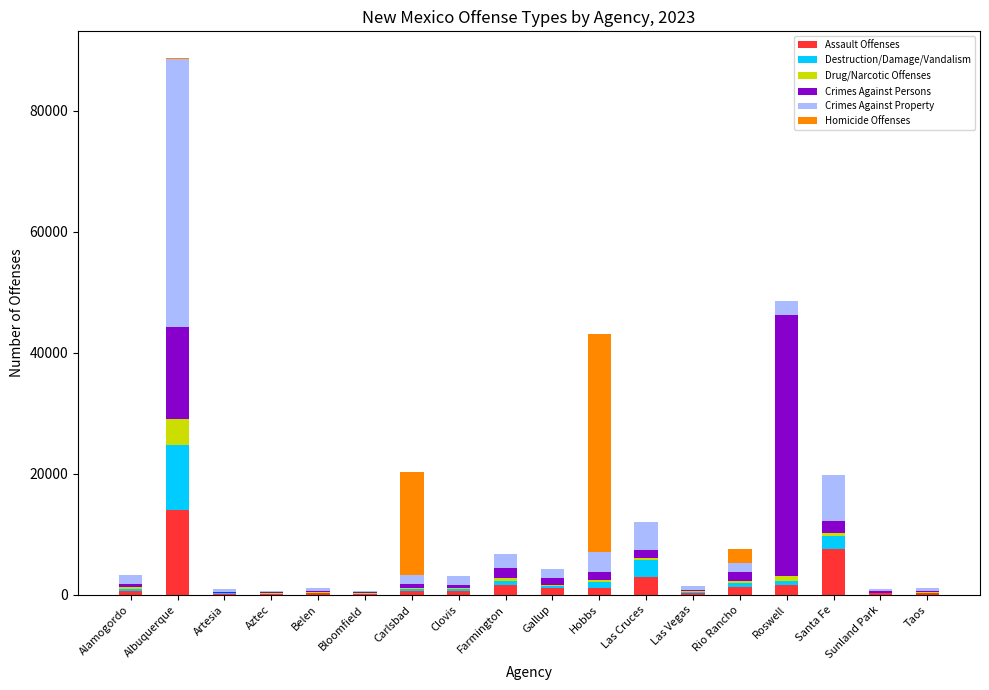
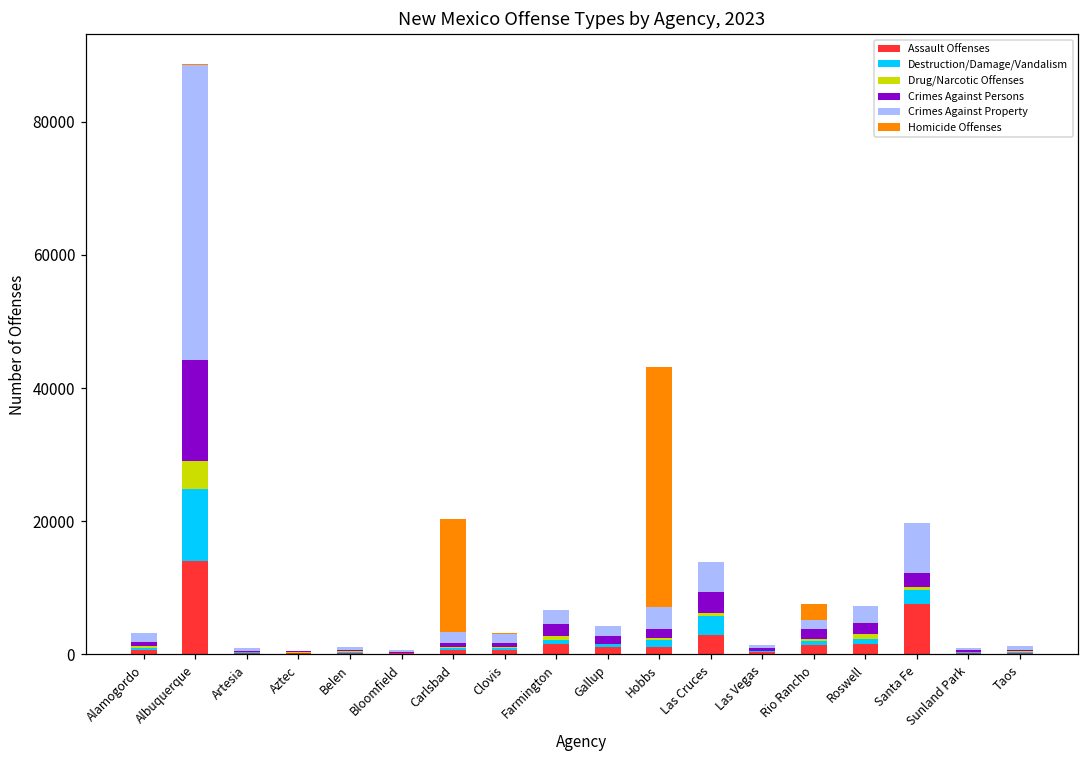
  {
    "Assault Offenses": {
      "Alamogordo": 1000,
      "Albuquerque": 14000,
      "Carlsbad": 1000,
      "Clovis": 1000,
      "Farmington": 2000,
      "Gallup": 1000,
      "Hobbs": 1000,
      "Las Cruces": 3000,
      "Rio Rancho": 1000,
      "Roswell": 2000,
      "Santa Fe": 8000
    },
    "Destruction/Damage/Vandalism": {
      "Albuquerque": 11000,
      "Farmington": 1000,
      "Hobbs": 1000,
      "Las Cruces": 3000,
      "Rio Rancho": 1000,
      "Roswell": 1000,
      "Santa Fe": 2000
    },
    "Drug/Narcotic Offenses": {
      "Albuquerque": 4000,
      "Farmington": 1000,
      "Roswell": 1000,
      "Santa Fe": 0
    },
    "Crimes Against Persons": {
      "Alamogordo": 1000,
      "Albuquerque": 15000,
      "Carlsbad": 1000,
      "Clovis": 1000,
      "Farmington": 2000,
      "Gallup": 1000,
      "Hobbs": 1000,
-     "Las Cruces": 1000,
+     "Las Cruces": 3000,
      "Rio Rancho": 1000,
-     "Roswell": 43000,
+     "Roswell": 2000,
      "Santa Fe": 2000
    },
    "Crimes Against Property": {
      "Alamogordo": 1000,
      "Albuquerque": 44000,
      "Artesia": 1000,
      "Belen": 0,
      "Carlsbad": 2000,
      "Clovis": 1000,
      "Farmington": 2000,
      "Gallup": 1000,
      "Hobbs": 3000,
      "Las Cruces": 5000,
      "Las Vegas": 1000,
      "Rio Rancho": 1000,
      "Roswell": 2000,
      "Santa Fe": 8000,
      "Taos": 1000
    },
    "Homicide Offenses": {
      "Aztec": 0,
      "Carlsbad": 17000,
      "Hobbs": 36000,
      "Rio Rancho": 2000
    }
  }
